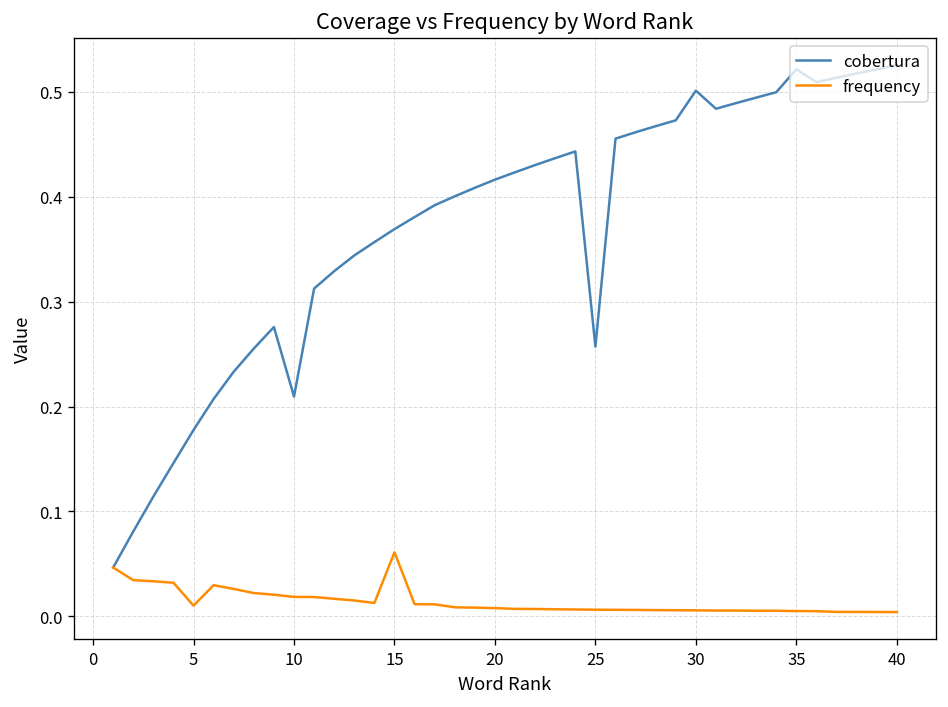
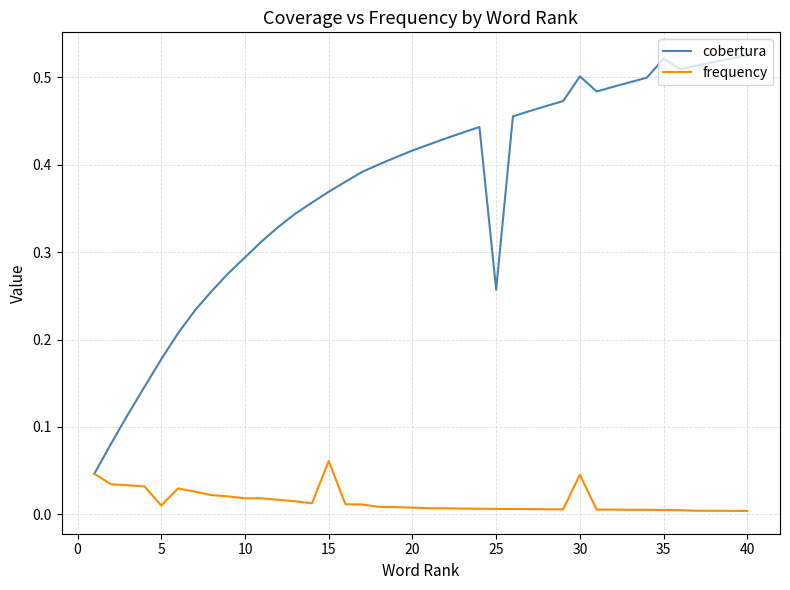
  {
    "cobertura": {
      "5": 0.18,
-     "10": 0.21,
+     "10": 0.29,
      "15": 0.37,
      "20": 0.42,
      "25": 0.26,
      "30": 0.50
    },
    "frequency": {
      "5": 0.01,
      "10": 0.02,
      "15": 0.06,
      "20": 0.01,
      "25": 0.01,
-     "30": 0.01,
+     "30": 0.05,
      "35": 0.00,
      "40": 0.00
    }
  }
